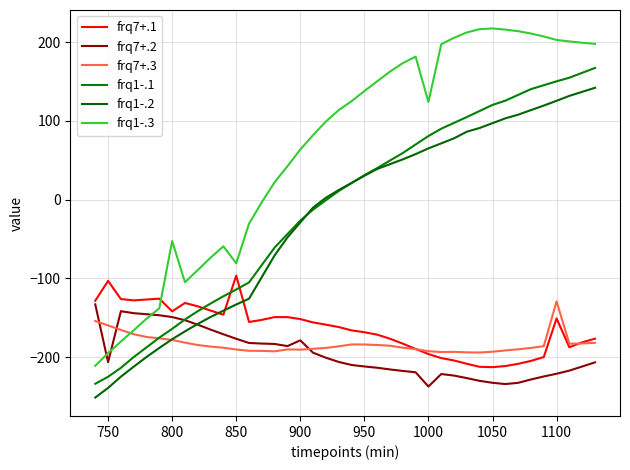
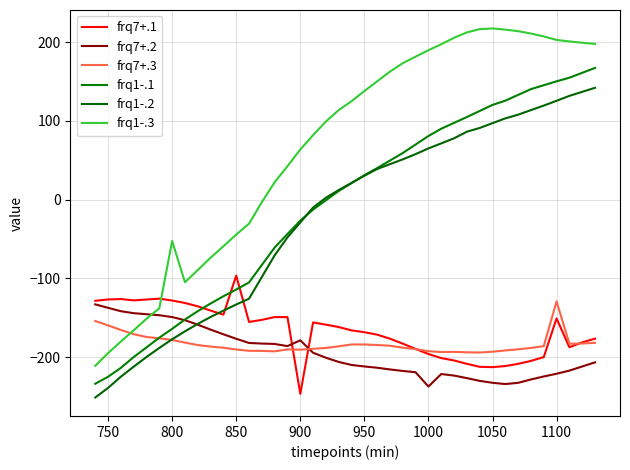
  {
    "frq7+.1": {
-     "750": -100,
-     "800": -140,
+     "750": -130,
+     "800": -130,
      "850": -100,
-     "900": -150,
+     "900": -250,
      "950": -170,
      "1000": -200,
      "1050": -210,
      "1100": -150
    },
    "frq7+.2": {
-     "750": -210,
+     "750": -140,
      "800": -150,
      "850": -180,
      "900": -180,
      "950": -210,
      "1000": -240,
      "1050": -230,
      "1100": -220
    },
    "frq7+.3": {
      "750": -160,
      "850": -190,
      "900": -190,
      "950": -180,
      "1000": -190,
      "1050": -190,
      "1100": -130
    },
    "frq1-.3": {
      "750": -190,
      "800": -50,
-     "850": -80,
+     "850": -40,
      "900": 60,
      "950": 140,
-     "1000": 120,
+     "1000": 190,
      "1050": 220,
      "1100": 200
    }
  }
